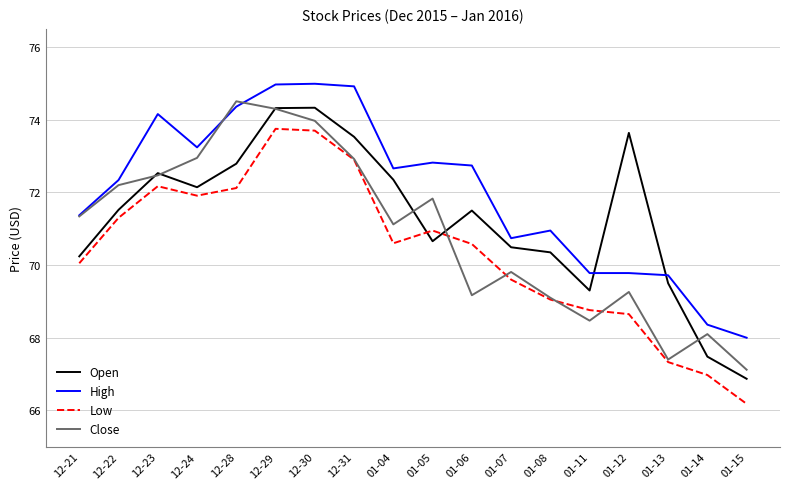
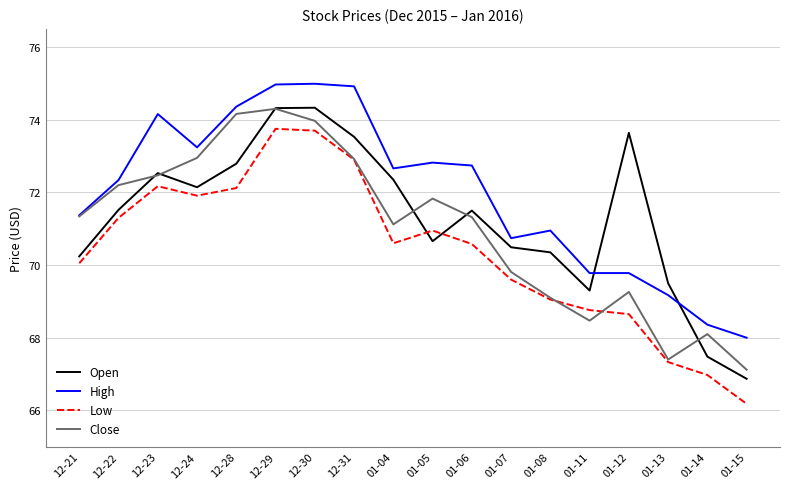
  {
    "Open": {
      "12-21": 70.2,
      "12-22": 71.5,
      "12-24": 72.1,
      "12-28": 72.8,
      "12-30": 74.3,
      "12-31": 73.5,
      "01-04": 72.3,
      "01-05": 70.7,
      "01-06": 71.5,
      "01-07": 70.5,
      "01-08": 70.3,
      "01-11": 69.3,
      "01-12": 73.6,
      "01-13": 69.5,
      "01-14": 67.5,
      "01-15": 66.9
    },
    "High": {
      "12-22": 72.3,
      "12-23": 74.2,
      "12-24": 73.2,
      "12-28": 74.4,
      "12-29": 75.0,
      "12-30": 75.0,
      "12-31": 74.9,
      "01-04": 72.7,
      "01-05": 72.8,
      "01-06": 72.7,
      "01-07": 70.7,
      "01-08": 70.9,
      "01-11": 69.8,
      "01-12": 69.8,
-     "01-13": 69.7,
+     "01-13": 69.2,
      "01-14": 68.4,
      "01-15": 68.0
    },
    "Low": {
      "12-21": 70.1,
      "12-22": 71.3,
      "12-23": 72.2,
      "12-24": 71.9,
      "12-28": 72.1,
      "12-29": 73.8,
      "12-30": 73.7,
      "01-04": 70.6,
      "01-05": 70.9,
      "01-06": 70.6,
      "01-07": 69.6,
      "01-11": 68.8,
      "01-12": 68.7,
      "01-13": 67.3,
      "01-14": 67.0,
      "01-15": 66.2
    },
    "Close": {
      "12-22": 72.2,
      "12-24": 72.9,
-     "12-28": 74.5,
+     "12-28": 74.2,
      "12-30": 74.0,
      "01-04": 71.1,
      "01-05": 71.8,
-     "01-06": 69.2,
+     "01-06": 71.3,
      "01-07": 69.8,
      "01-11": 68.5,
      "01-12": 69.3,
      "01-13": 67.4,
      "01-14": 68.1,
      "01-15": 67.1
    }
  }
